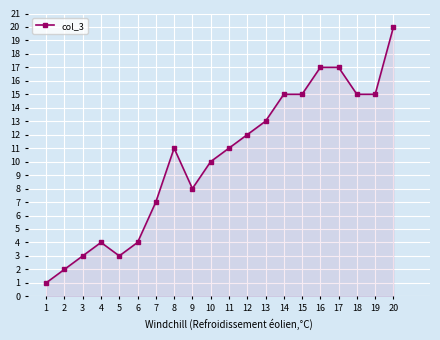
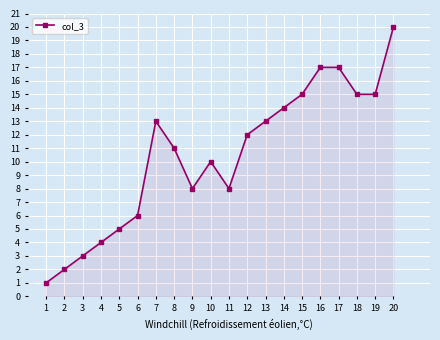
  {
    "1": 1,
    "2": 2,
    "3": 3,
    "4": 4,
-   "5": 3,
-   "6": 4,
-   "7": 7,
+   "5": 5,
+   "6": 6,
+   "7": 13,
    "8": 11,
    "9": 8,
    "10": 10,
-   "11": 11,
+   "11": 8,
    "12": 12,
    "13": 13,
-   "14": 15,
+   "14": 14,
    "15": 15,
    "16": 17,
    "17": 17,
    "18": 15,
    "19": 15,
    "20": 20
  }
